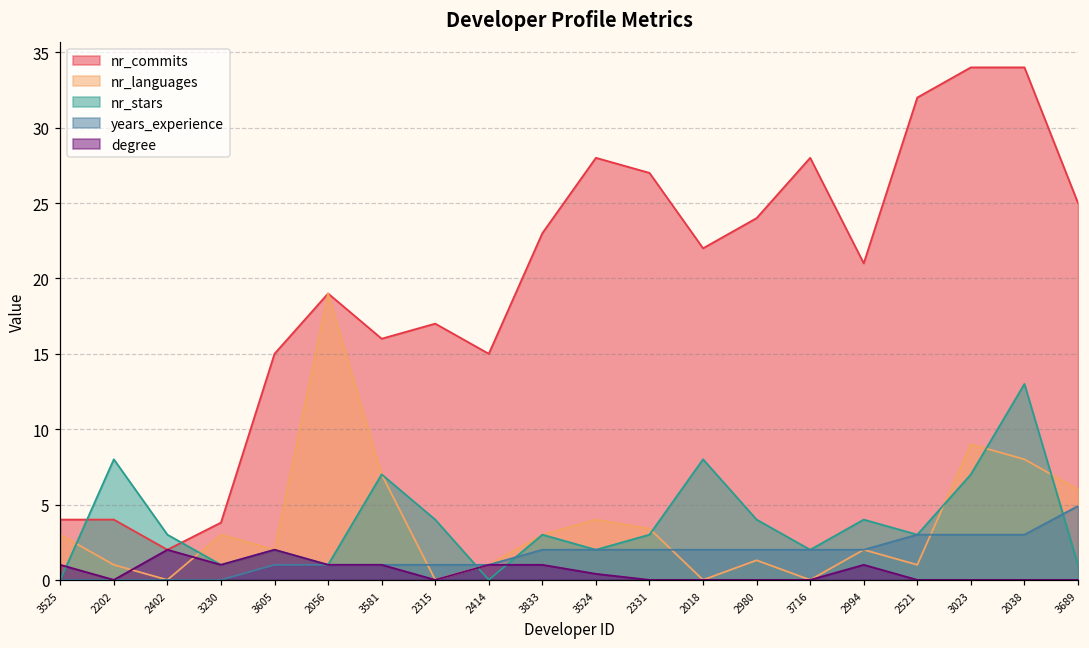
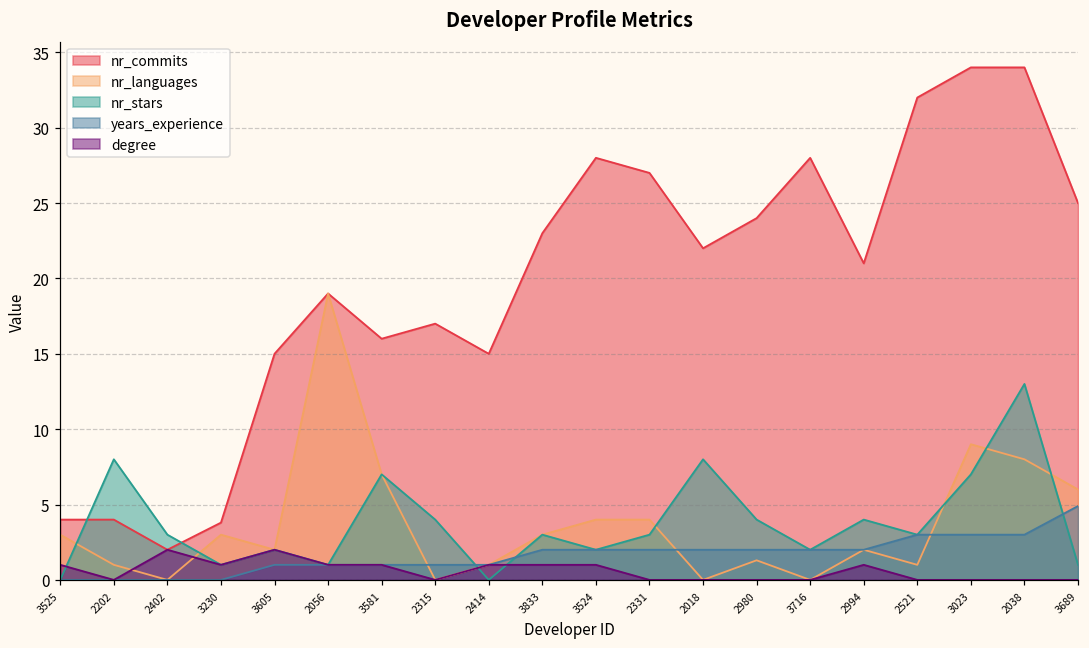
  {
    "nr_commits": {
      "3525": 4.0,
      "2202": 4.0,
      "3230": 3.8,
      "3605": 15.0,
      "3581": 16.0,
      "2315": 17.0,
      "2414": 15.0,
      "3833": 23.0,
      "3524": 28.0,
      "2331": 27.0,
      "2018": 22.0,
      "2980": 24.0,
      "3716": 28.0,
      "2994": 21.0,
      "2521": 32.0,
      "3023": 34.0,
      "2038": 34.0,
      "3689": 25.0
    },
    "nr_languages": {
      "3525": 3.0,
      "2202": 1.0,
      "3230": 3.0,
      "3524": 4.0,
-     "2331": 3.4,
+     "2331": 4.0,
      "2980": 1.3,
      "2521": 1.0,
      "3023": 9.0,
      "2038": 8.0,
      "3689": 6.0
    },
    "degree": {
      "3525": 1.0,
      "3833": 1.0,
-     "3524": 0.4,
+     "3524": 1.0,
      "2331": 0.0,
      "2980": 0.0,
      "2994": 1.0,
      "2521": 0.0,
      "3023": 0.0,
      "2038": 0.0,
      "3689": 0.0
    }
  }
